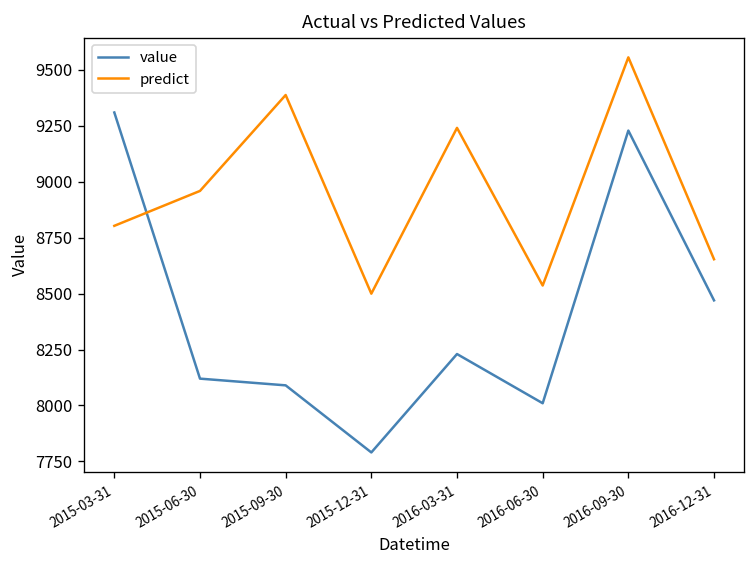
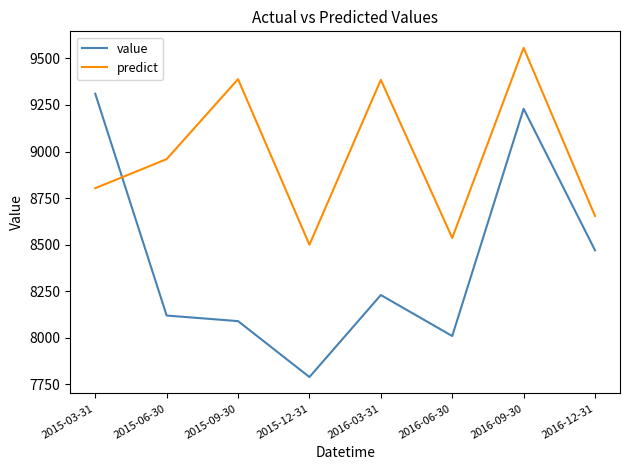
  {
    "value": {
      "2015-03-31": 9310,
      "2015-06-30": 8120,
      "2015-09-30": 8090,
      "2015-12-31": 7790,
      "2016-03-31": 8230,
      "2016-06-30": 8010,
      "2016-09-30": 9230,
      "2016-12-31": 8470
    },
    "predict": {
      "2015-03-31": 8800,
      "2015-06-30": 8960,
      "2015-09-30": 9390,
      "2015-12-31": 8500,
-     "2016-03-31": 9240,
+     "2016-03-31": 9380,
      "2016-06-30": 8540,
      "2016-09-30": 9560,
      "2016-12-31": 8650
    }
  }
